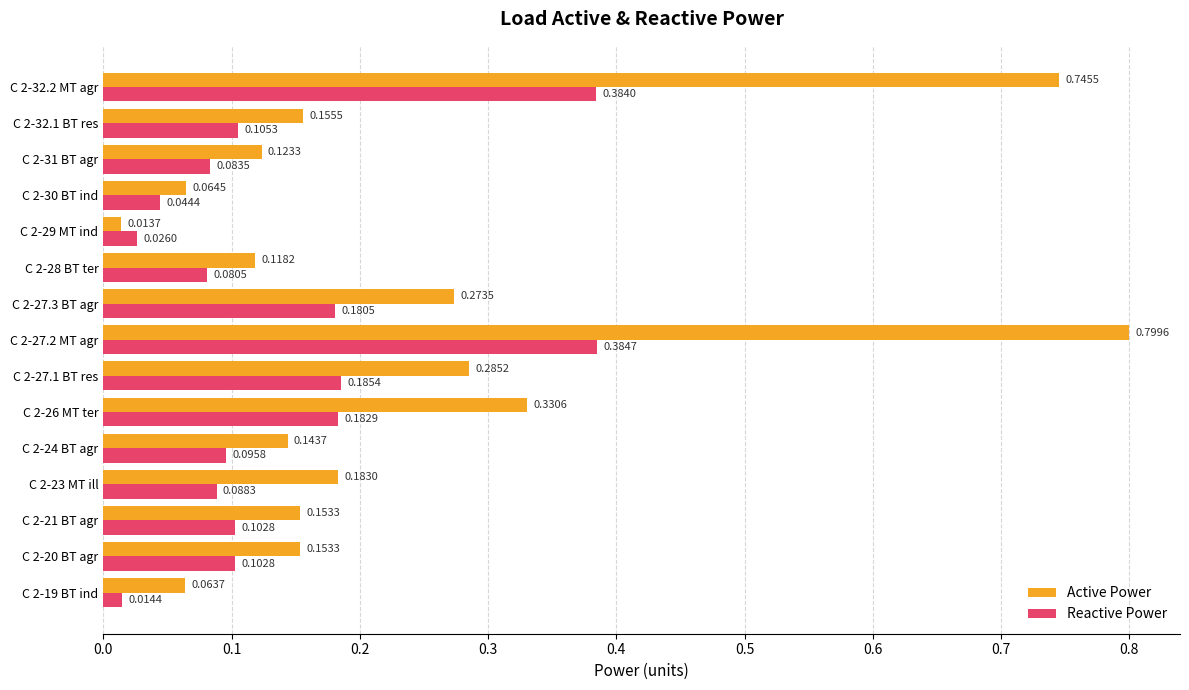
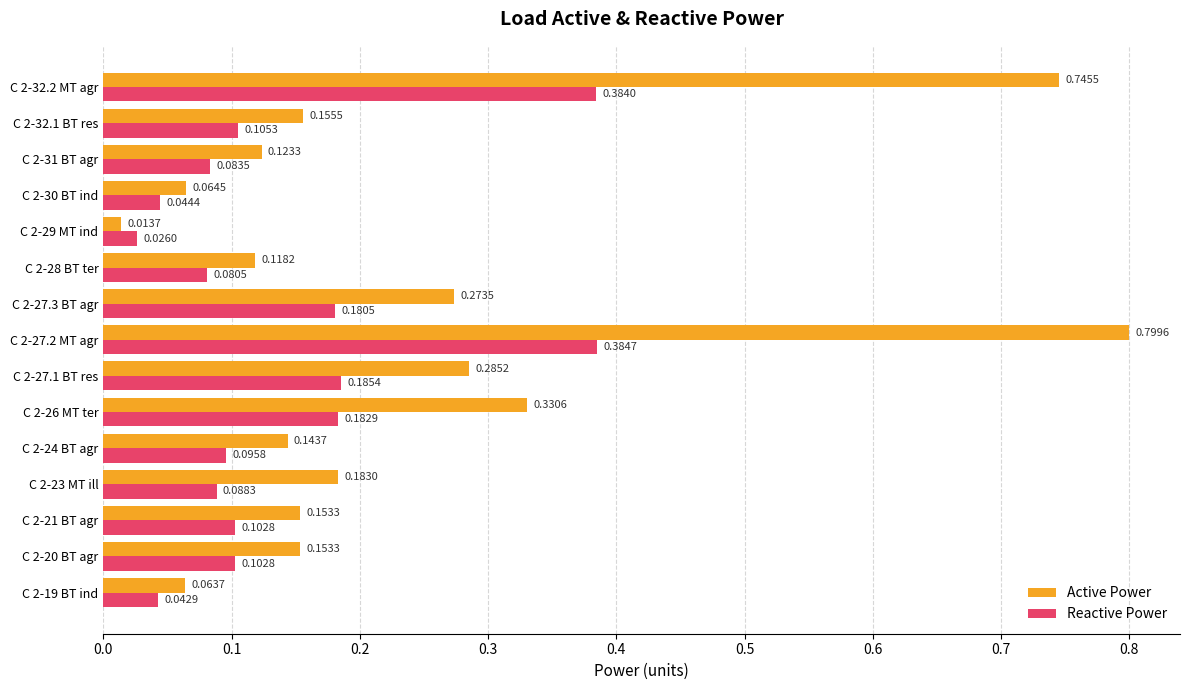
  {
    "Active Power": {
      "C 2-32.2 MT agr": 0.7455,
      "C 2-32.1 BT res": 0.1555,
      "C 2-31 BT agr": 0.1233,
      "C 2-30 BT ind": 0.0645,
      "C 2-29 MT ind": 0.0137,
      "C 2-28 BT ter": 0.1182,
      "C 2-27.3 BT agr": 0.2735,
      "C 2-27.2 MT agr": 0.7996,
      "C 2-27.1 BT res": 0.2852,
      "C 2-26 MT ter": 0.3306,
      "C 2-24 BT agr": 0.1437,
      "C 2-23 MT ill": 0.1830,
      "C 2-21 BT agr": 0.1533,
      "C 2-20 BT agr": 0.1533,
      "C 2-19 BT ind": 0.0637
    },
    "Reactive Power": {
      "C 2-32.2 MT agr": 0.3840,
      "C 2-32.1 BT res": 0.1053,
      "C 2-31 BT agr": 0.0835,
      "C 2-30 BT ind": 0.0444,
      "C 2-29 MT ind": 0.0260,
      "C 2-28 BT ter": 0.0805,
      "C 2-27.3 BT agr": 0.1805,
      "C 2-27.2 MT agr": 0.3847,
      "C 2-27.1 BT res": 0.1854,
      "C 2-26 MT ter": 0.1829,
      "C 2-24 BT agr": 0.0958,
      "C 2-23 MT ill": 0.0883,
      "C 2-21 BT agr": 0.1028,
      "C 2-20 BT agr": 0.1028,
-     "C 2-19 BT ind": 0.0144
+     "C 2-19 BT ind": 0.0429
    }
  }
